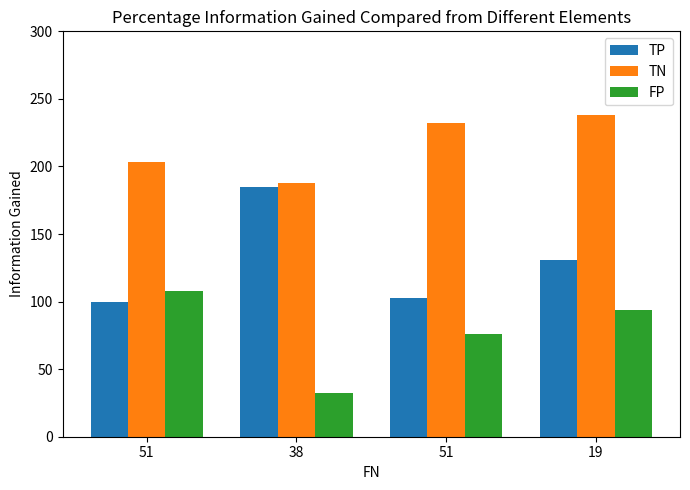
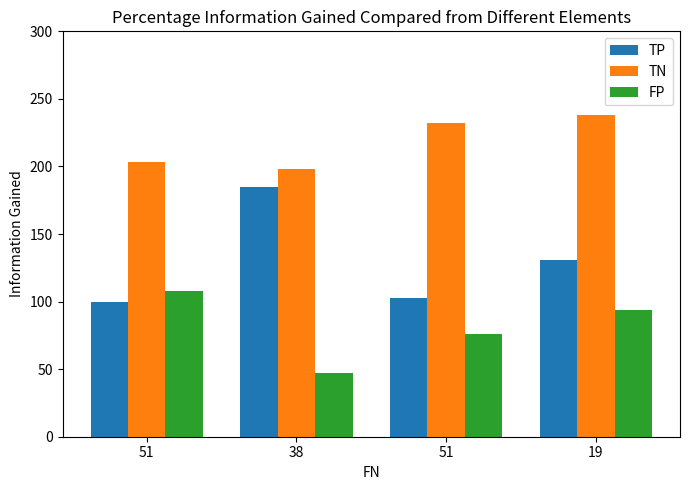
  {
    "TP": {
      "38": 185,
      "19": 131
    },
    "TN": {
-     "38": 188,
+     "38": 198,
      "19": 238
    },
    "FP": {
-     "38": 32,
+     "38": 47,
      "19": 94
    }
  }
